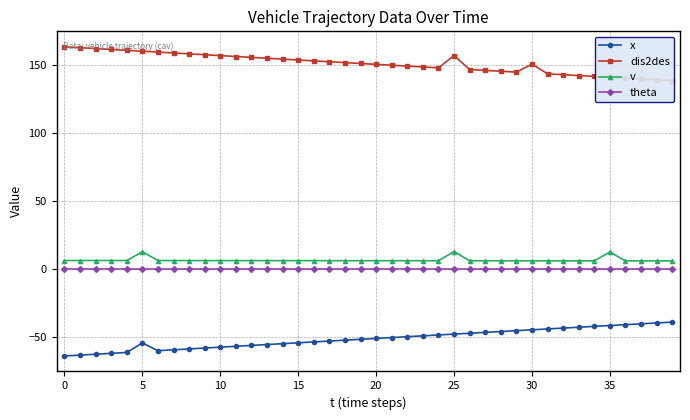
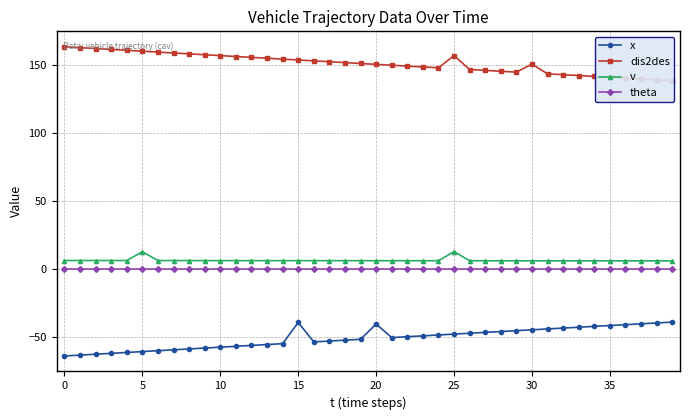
  {
    "x": {
      "0": -64,
-     "5": -54,
+     "5": -60,
      "10": -57,
-     "15": -54,
-     "20": -51,
+     "15": -39,
+     "20": -40,
      "25": -48,
      "30": -44,
      "35": -41
    },
    "dis2des": {
      "0": 164,
      "5": 160,
      "10": 157,
      "15": 154,
      "20": 151,
      "25": 157,
      "30": 151
    },
    "v": {
      "0": 7,
      "5": 13,
      "10": 6,
      "15": 6,
      "20": 6,
      "25": 13,
      "30": 6,
-     "35": 13
+     "35": 6
    },
    "theta": {
      "0": 0,
      "5": 0,
      "10": 0,
      "15": 0,
      "20": 0,
      "25": 0,
      "30": 0,
      "35": 0
    }
  }
